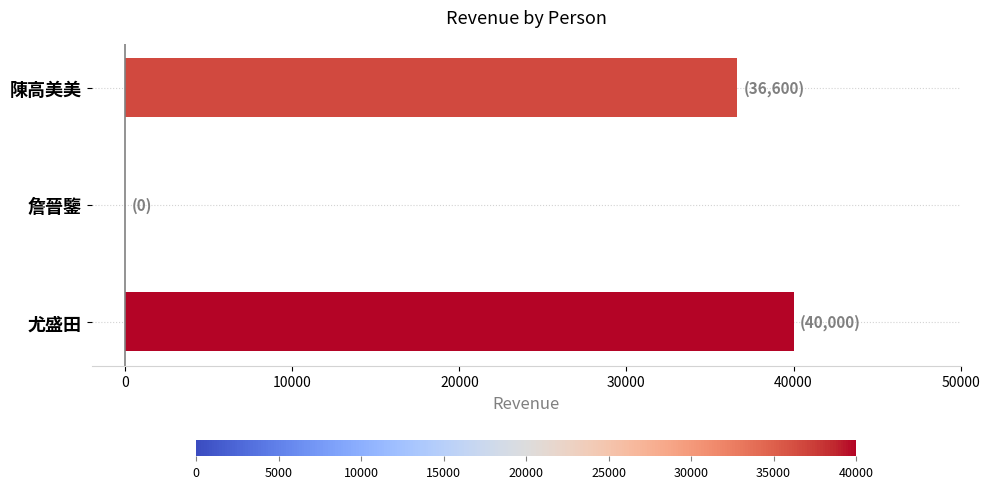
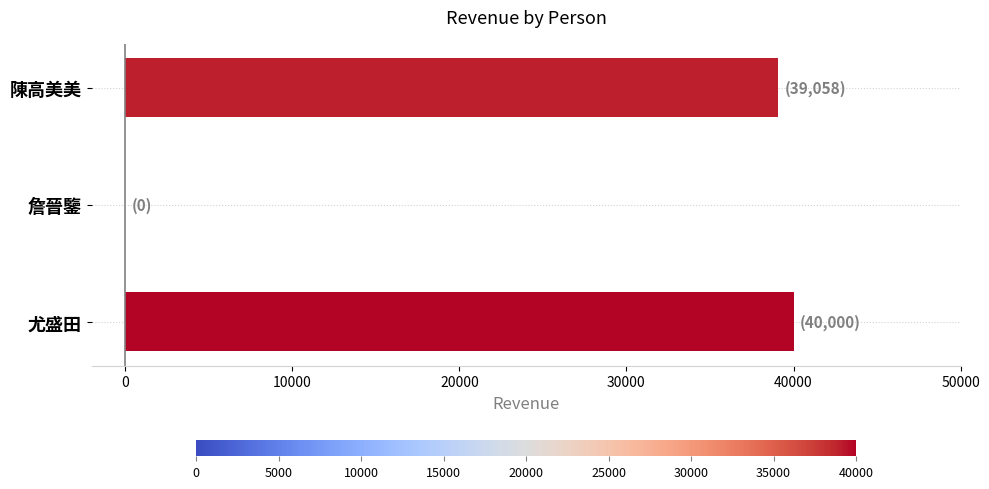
  {
-   "陳高美美": "(36,600)",
+   "陳高美美": "(39,058)",
    "詹晉鑒": "(0)",
    "尤盛田": "(40,000)"
  }
